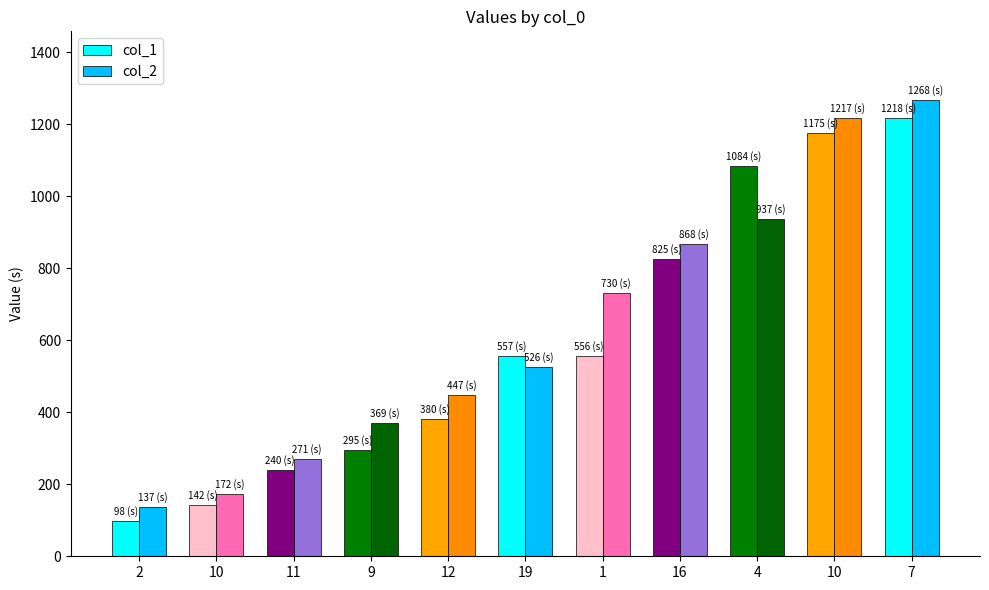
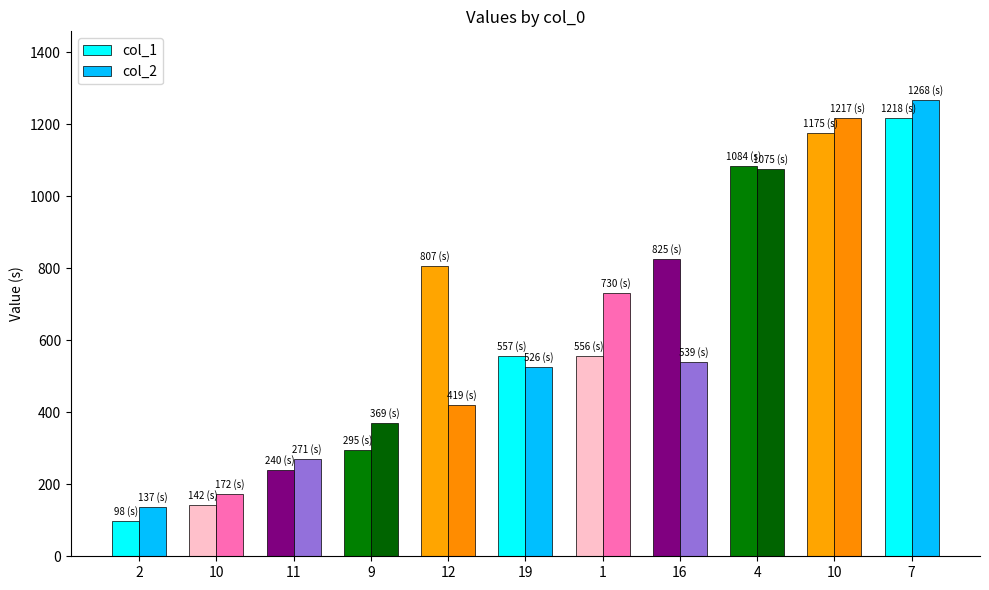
  {
    "col_1": {
      "2": 98,
      "11": 240,
      "9": 295,
-     "12": 380,
+     "12": 807,
      "19": 557,
      "1": 556,
      "16": 825,
      "4": 1084,
      "7": 1218
    },
    "col_2": {
      "2": 137,
      "11": 271,
      "9": 369,
-     "12": 447,
+     "12": 419,
      "19": 526,
      "1": 730,
-     "16": 868,
-     "4": 937,
+     "16": 539,
+     "4": 1075,
      "7": 1268
    }
  }
